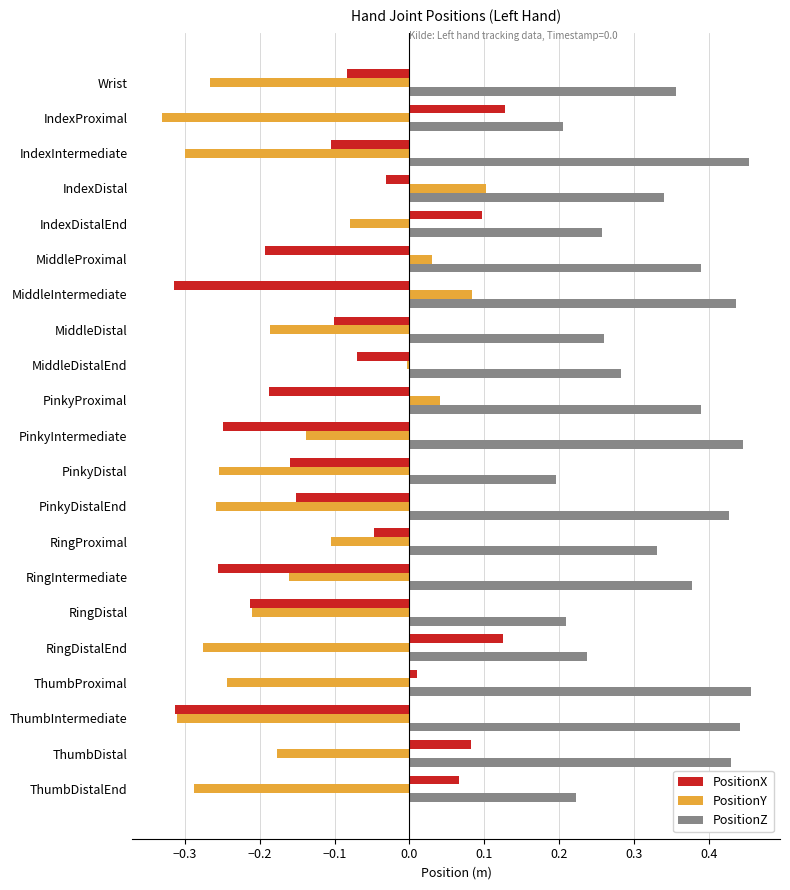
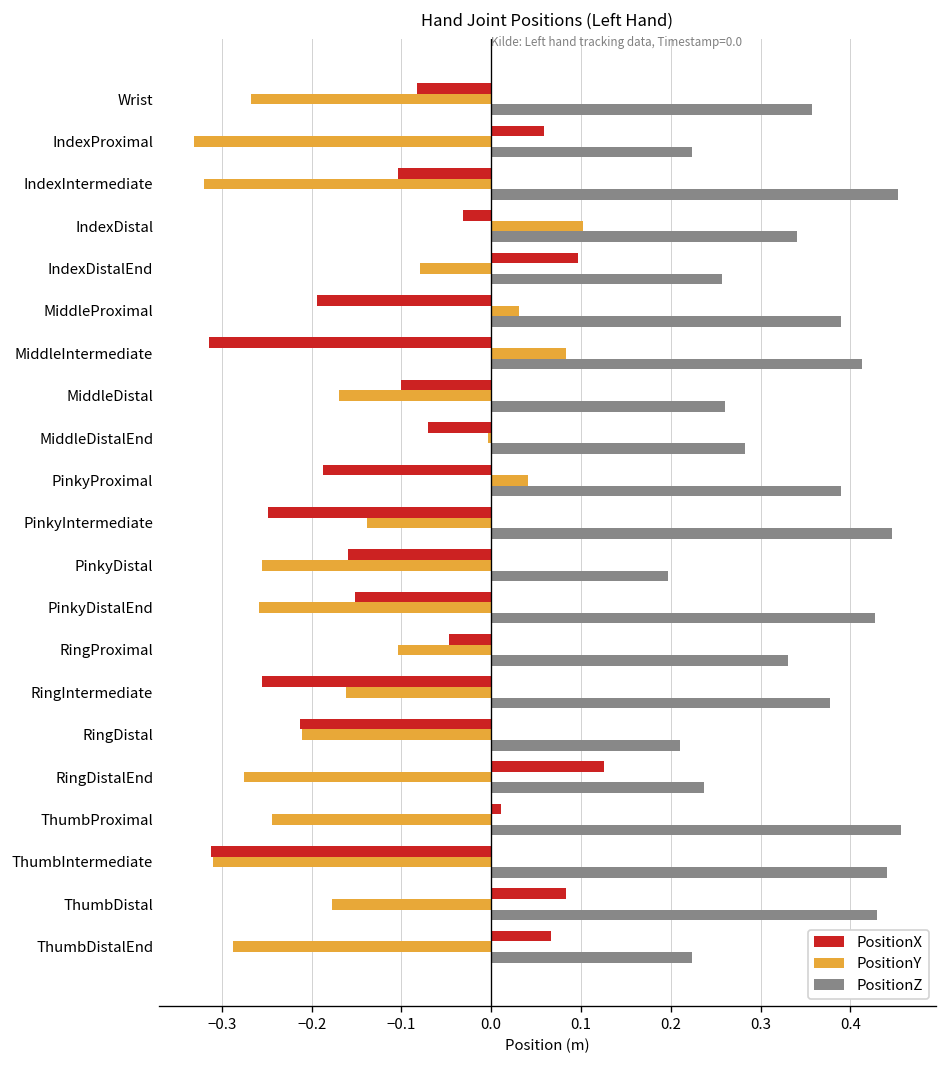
  {
    "PositionX": {
      "Wrist": -0.08,
-     "IndexProximal": 0.13,
+     "IndexProximal": 0.06,
      "IndexIntermediate": -0.10,
      "IndexDistal": -0.03,
      "IndexDistalEnd": 0.10,
      "MiddleProximal": -0.19,
      "MiddleIntermediate": -0.31,
      "MiddleDistal": -0.10,
      "MiddleDistalEnd": -0.07,
      "PinkyProximal": -0.19,
      "PinkyIntermediate": -0.25,
      "PinkyDistal": -0.16,
      "PinkyDistalEnd": -0.15,
      "RingProximal": -0.05,
      "RingIntermediate": -0.26,
      "RingDistal": -0.21,
      "RingDistalEnd": 0.13,
      "ThumbProximal": 0.01,
      "ThumbIntermediate": -0.31,
      "ThumbDistal": 0.08,
      "ThumbDistalEnd": 0.07
    },
    "PositionY": {
      "Wrist": -0.27,
      "IndexProximal": -0.33,
-     "IndexIntermediate": -0.30,
+     "IndexIntermediate": -0.32,
      "IndexDistal": 0.10,
      "IndexDistalEnd": -0.08,
      "MiddleProximal": 0.03,
      "MiddleIntermediate": 0.08,
-     "MiddleDistal": -0.19,
+     "MiddleDistal": -0.17,
      "MiddleDistalEnd": 0.00,
      "PinkyProximal": 0.04,
      "PinkyIntermediate": -0.14,
      "PinkyDistal": -0.26,
      "PinkyDistalEnd": -0.26,
      "RingProximal": -0.10,
      "RingIntermediate": -0.16,
      "RingDistal": -0.21,
      "RingDistalEnd": -0.28,
      "ThumbProximal": -0.24,
      "ThumbIntermediate": -0.31,
      "ThumbDistal": -0.18,
      "ThumbDistalEnd": -0.29
    },
    "PositionZ": {
      "Wrist": 0.36,
-     "IndexProximal": 0.20,
+     "IndexProximal": 0.22,
      "IndexIntermediate": 0.45,
      "IndexDistal": 0.34,
      "IndexDistalEnd": 0.26,
      "MiddleProximal": 0.39,
-     "MiddleIntermediate": 0.44,
+     "MiddleIntermediate": 0.41,
      "MiddleDistal": 0.26,
      "MiddleDistalEnd": 0.28,
      "PinkyProximal": 0.39,
      "PinkyIntermediate": 0.45,
      "PinkyDistal": 0.20,
      "PinkyDistalEnd": 0.43,
      "RingProximal": 0.33,
      "RingIntermediate": 0.38,
      "RingDistal": 0.21,
      "RingDistalEnd": 0.24,
      "ThumbProximal": 0.46,
      "ThumbIntermediate": 0.44,
      "ThumbDistal": 0.43,
      "ThumbDistalEnd": 0.22
    }
  }
